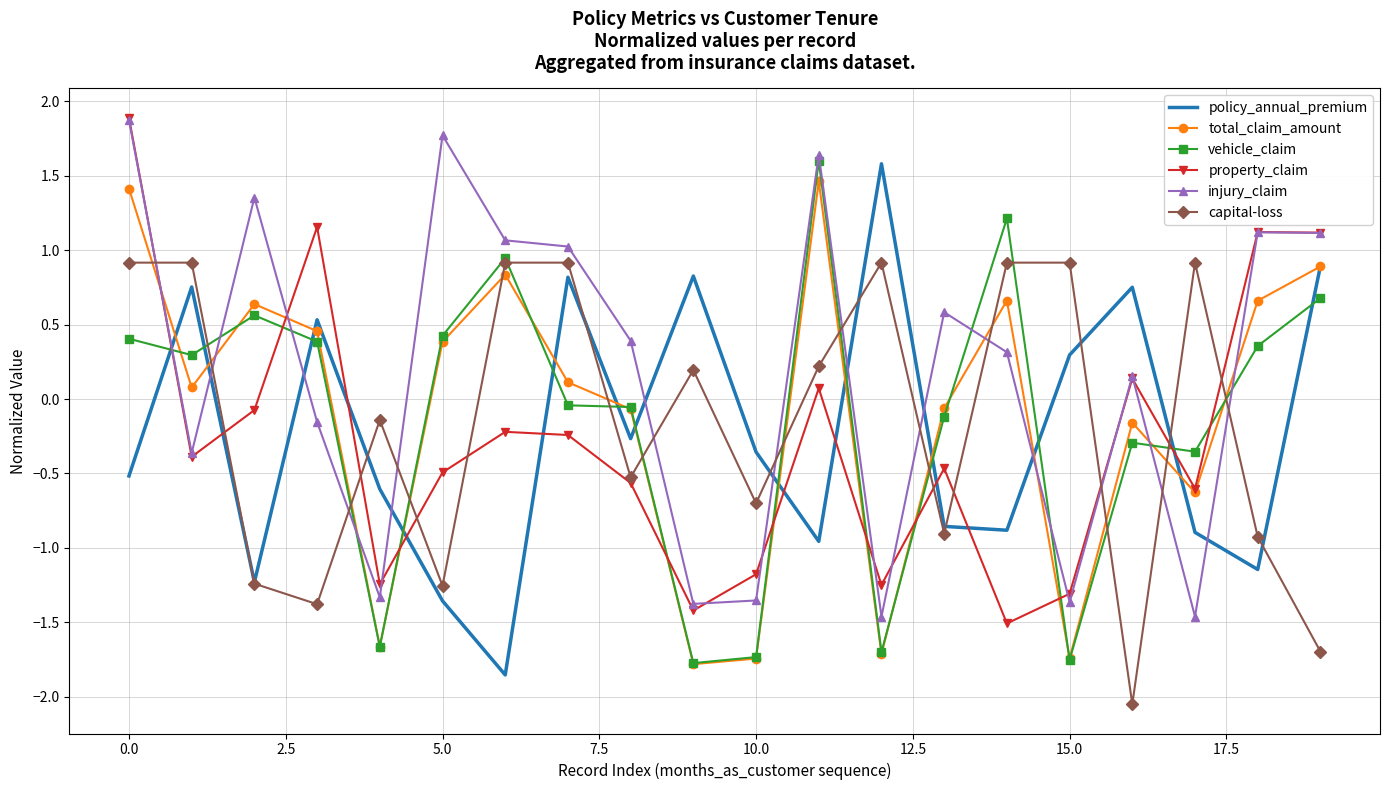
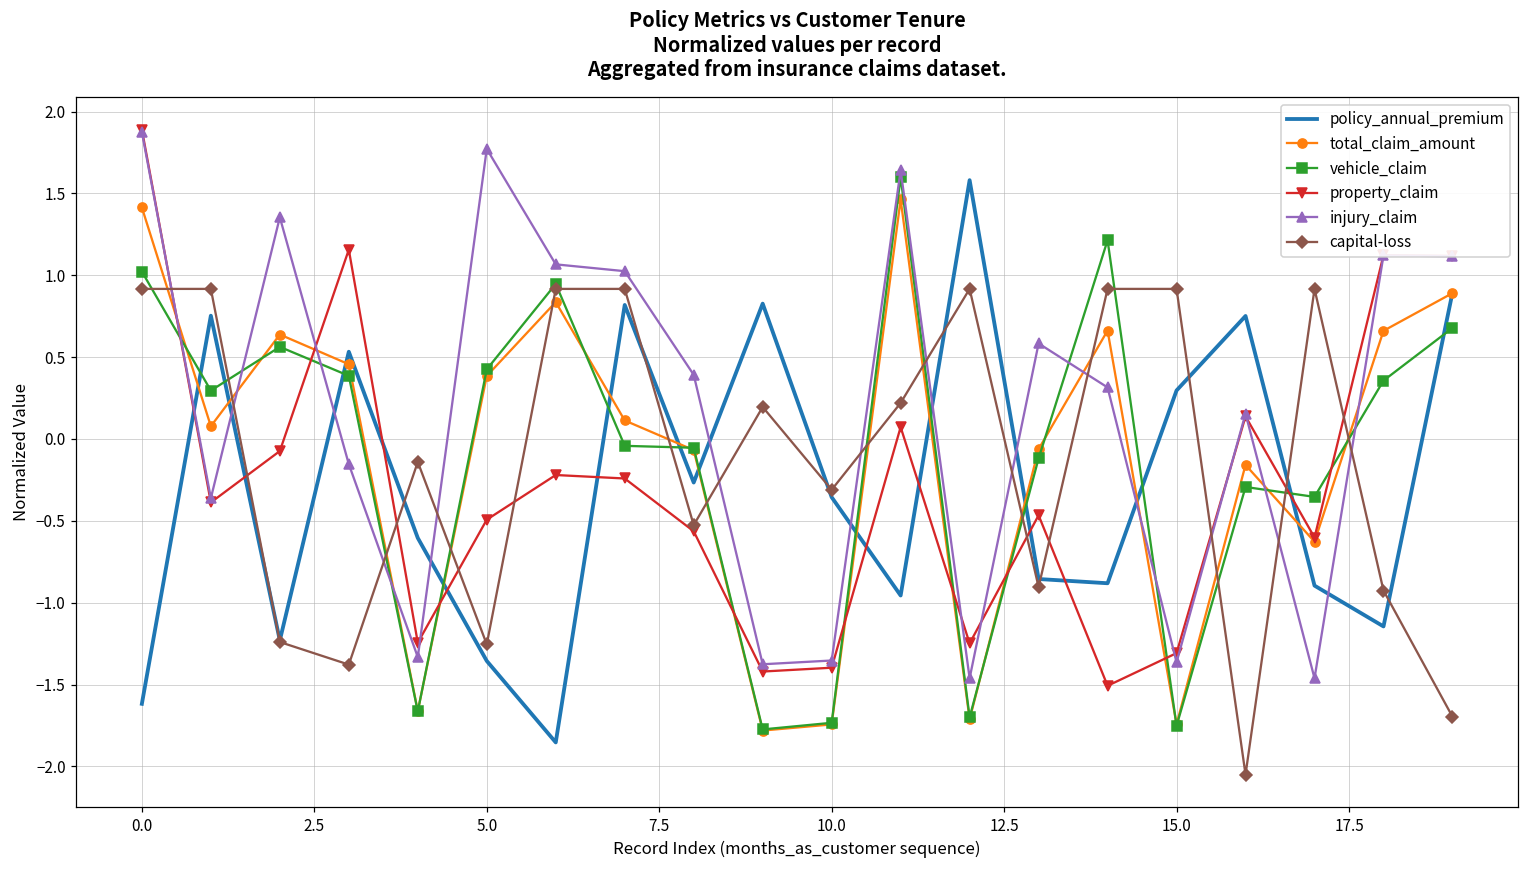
  {
    "policy_annual_premium": {
-     "0.0": -0.52,
+     "0.0": -1.62,
      "5.0": -1.36,
      "10.0": -0.36,
      "15.0": 0.30
    },
    "total_claim_amount": {
      "0.0": 1.41,
      "5.0": 0.38
    },
    "vehicle_claim": {
-     "0.0": 0.41,
+     "0.0": 1.02,
      "5.0": 0.43
    },
    "property_claim": {
      "5.0": -0.49,
-     "10.0": -1.18,
+     "10.0": -1.40,
      "15.0": -1.31
    },
    "injury_claim": {
      "5.0": 1.77,
      "10.0": -1.35,
      "15.0": -1.36
    },
    "capital-loss": {
      "0.0": 0.92,
      "5.0": -1.25,
-     "10.0": -0.70,
+     "10.0": -0.31,
      "15.0": 0.92
    }
  }
